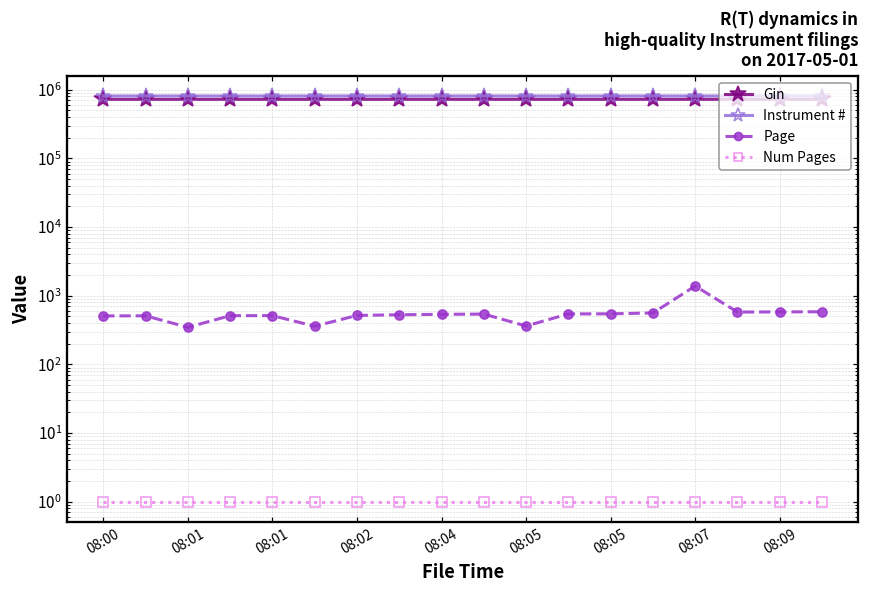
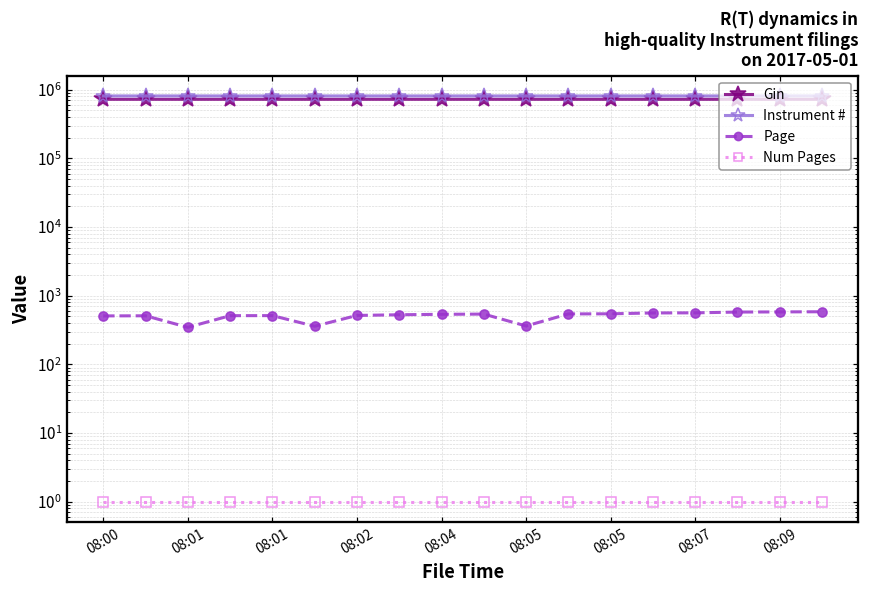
  {
    "Gin": {
      "08:07": 700000
    },
    "Instrument #": {
      "08:07": 800000
    },
    "Page": {
-     "08:07": 1400,
+     "08:07": 600,
      "08:09": 600
    },
    "Num Pages": {
      "08:07": 1,
      "08:09": 1
    }
  }
